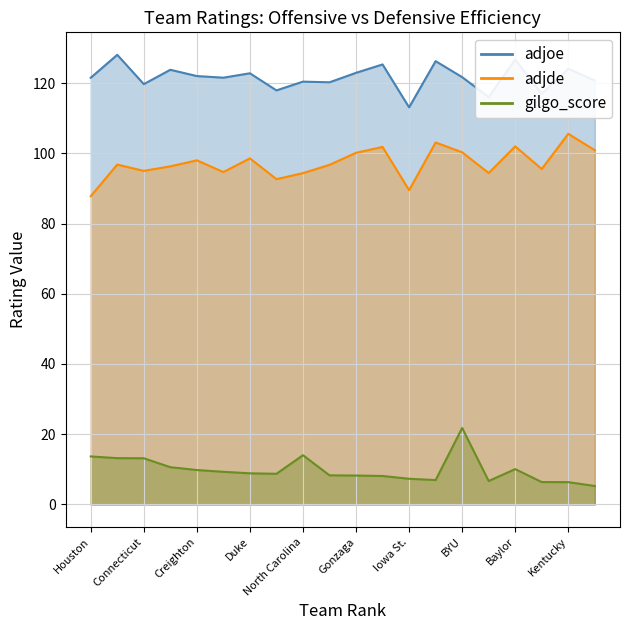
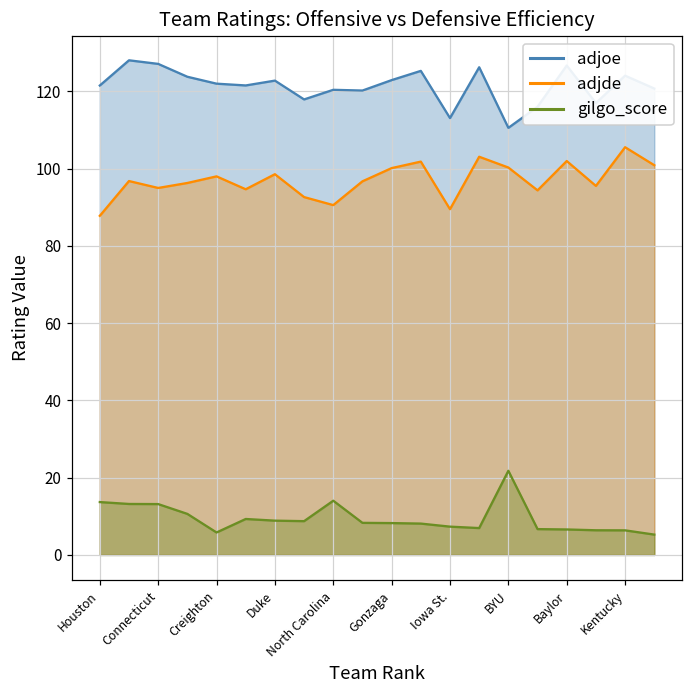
  {
    "adjoe": {
      "Houston": 122,
-     "Connecticut": 120,
+     "Connecticut": 127,
      "Creighton": 122,
      "Duke": 123,
      "North Carolina": 120,
      "Gonzaga": 123,
      "Iowa St.": 113,
-     "BYU": 122
+     "BYU": 111
    },
    "adjde": {
      "Houston": 88,
      "Connecticut": 95,
      "Creighton": 98,
      "Duke": 99,
-     "North Carolina": 94,
+     "North Carolina": 91,
      "Gonzaga": 100,
      "Iowa St.": 89,
      "BYU": 100,
      "Baylor": 102,
      "Kentucky": 106
    },
    "gilgo_score": {
      "Houston": 14,
      "Connecticut": 13,
-     "Creighton": 10,
+     "Creighton": 6,
      "Duke": 9,
      "North Carolina": 14,
      "Gonzaga": 8,
      "Iowa St.": 7,
      "BYU": 22,
-     "Baylor": 10,
+     "Baylor": 7,
      "Kentucky": 6
    }
  }
